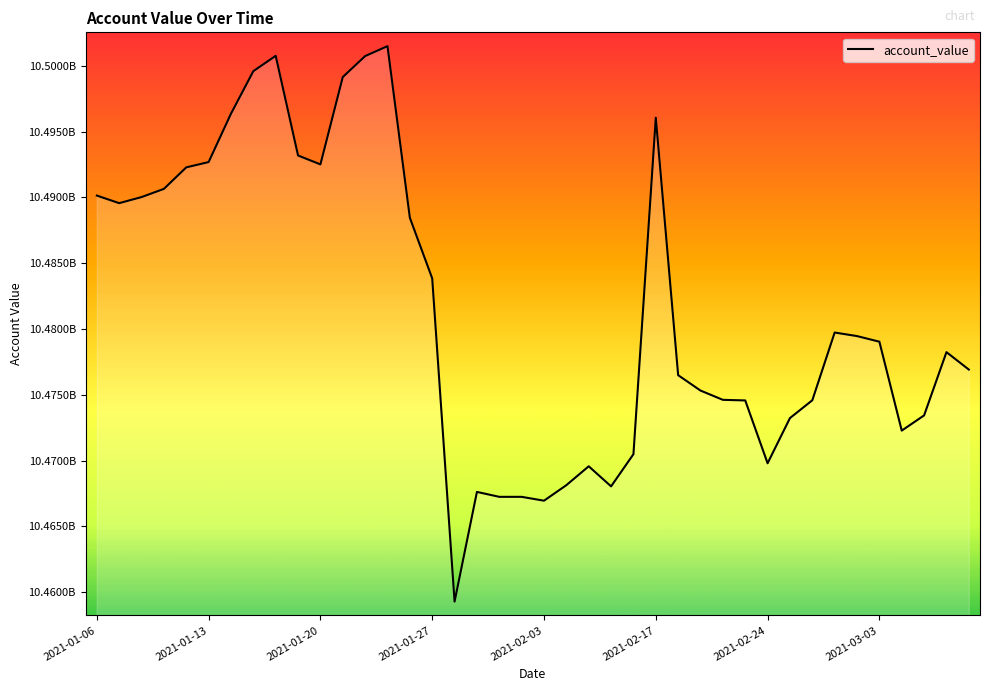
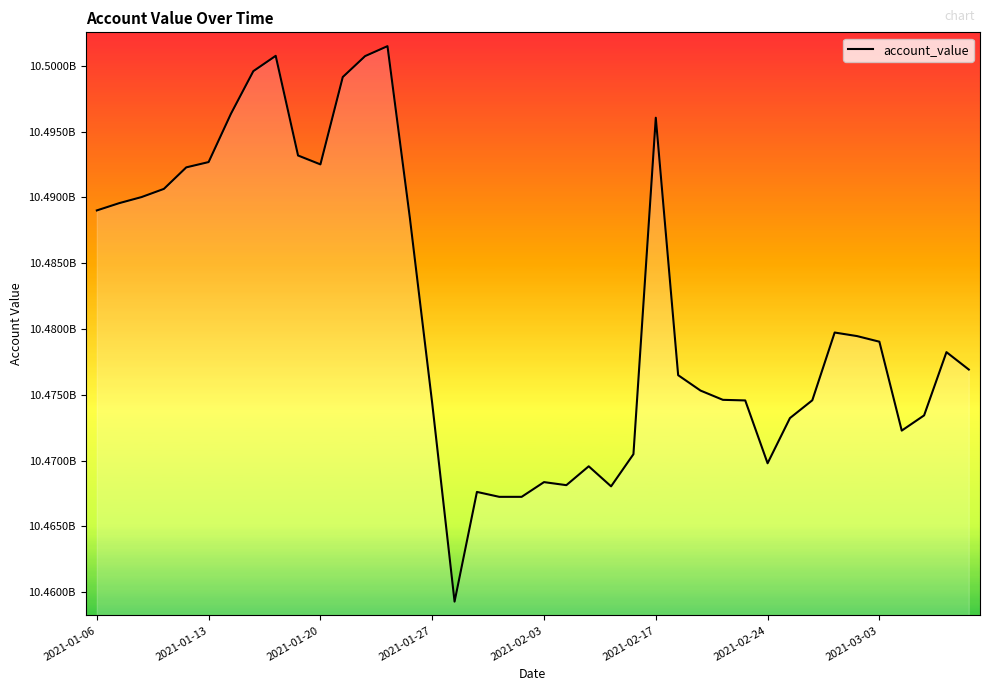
  {
-   "2021-01-06": 10490100000,
+   "2021-01-06": 10489000000,
    "2021-01-13": 10492700000,
    "2021-01-20": 10492500000,
-   "2021-01-27": 10483800000,
-   "2021-02-03": 10467000000,
+   "2021-01-27": 10474400000,
+   "2021-02-03": 10468400000,
    "2021-02-17": 10496100000,
    "2021-02-24": 10469800000,
    "2021-03-03": 10479000000
  }
